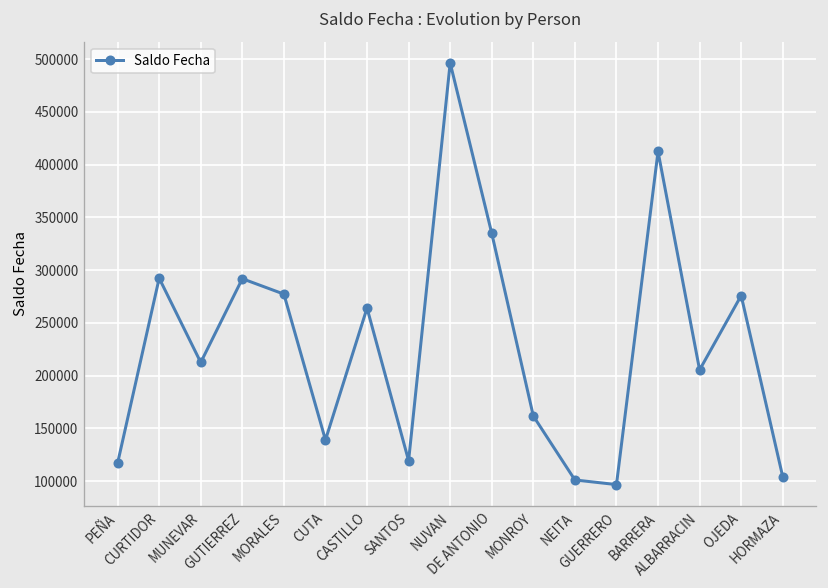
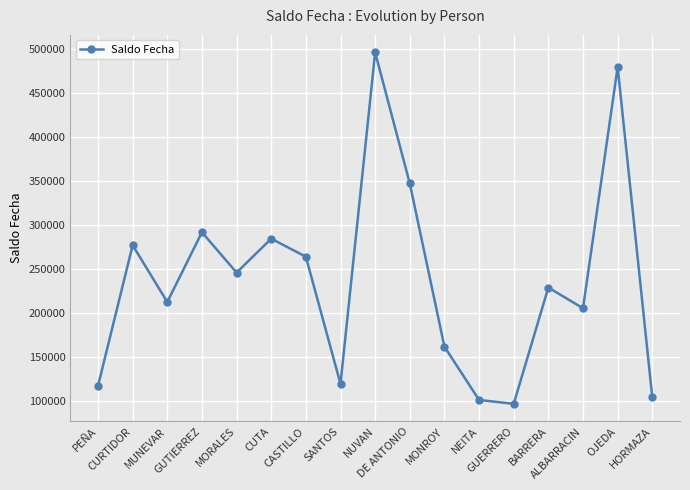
  {
    "PEÑA": 120000,
-   "CURTIDOR": 290000,
+   "CURTIDOR": 280000,
    "MUNEVAR": 210000,
    "GUTIERREZ": 290000,
-   "MORALES": 280000,
-   "CUTA": 140000,
+   "MORALES": 250000,
+   "CUTA": 280000,
    "CASTILLO": 260000,
    "SANTOS": 120000,
    "NUVAN": 500000,
-   "DE ANTONIO": 330000,
+   "DE ANTONIO": 350000,
    "MONROY": 160000,
    "NEITA": 100000,
    "GUERRERO": 100000,
-   "BARRERA": 410000,
+   "BARRERA": 230000,
    "ALBARRACIN": 210000,
-   "OJEDA": 280000,
+   "OJEDA": 480000,
    "HORMAZA": 100000
  }
